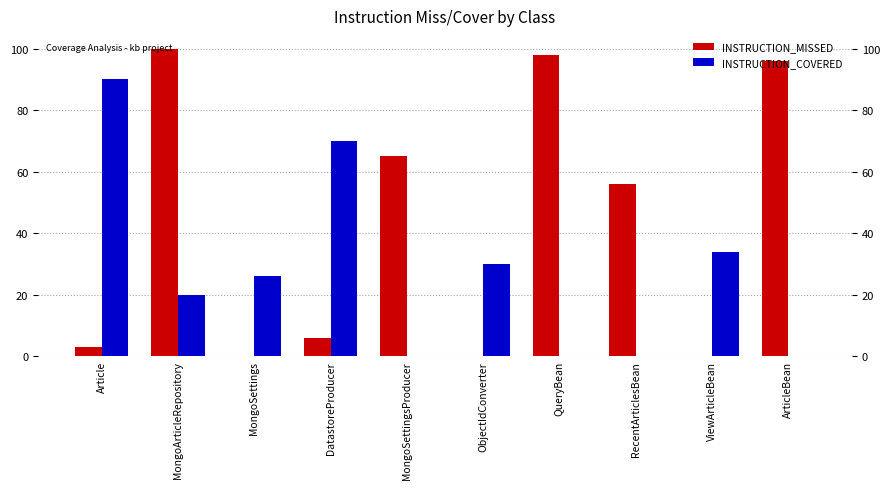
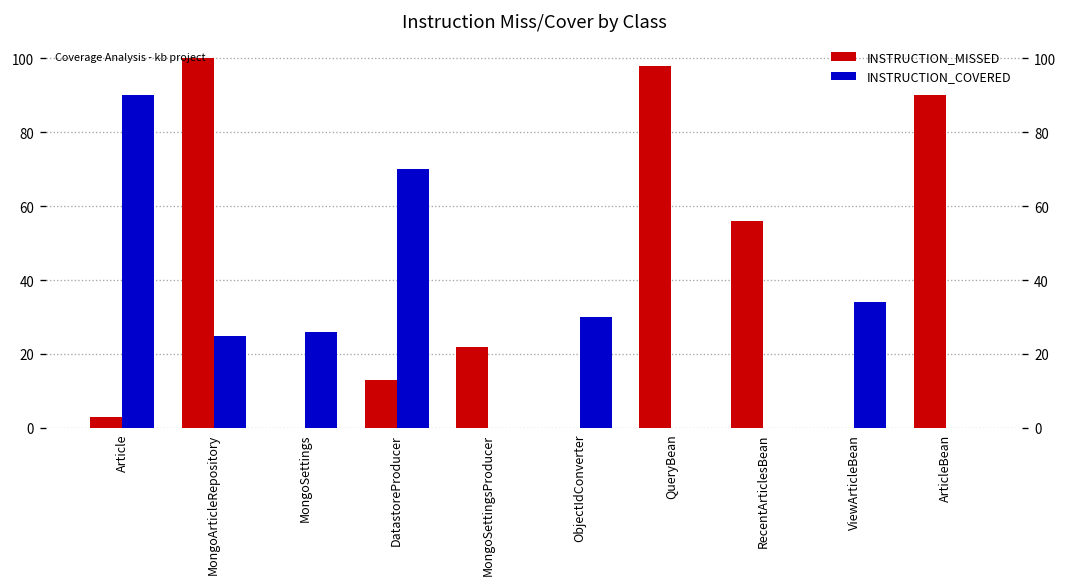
  {
    "INSTRUCTION_MISSED": {
      "Article": 3,
      "MongoArticleRepository": 100,
      "MongoSettings": 0,
-     "DatastoreProducer": 6,
-     "MongoSettingsProducer": 65,
+     "DatastoreProducer": 13,
+     "MongoSettingsProducer": 22,
      "ObjectIdConverter": 0,
      "QueryBean": 98,
      "RecentArticlesBean": 56,
      "ViewArticleBean": 0,
-     "ArticleBean": 96
+     "ArticleBean": 90
    },
    "INSTRUCTION_COVERED": {
      "Article": 90,
-     "MongoArticleRepository": 20,
+     "MongoArticleRepository": 25,
      "MongoSettings": 26,
      "DatastoreProducer": 70,
      "MongoSettingsProducer": 0,
      "ObjectIdConverter": 30,
      "QueryBean": 0,
      "RecentArticlesBean": 0,
      "ViewArticleBean": 34,
      "ArticleBean": 0
    }
  }
